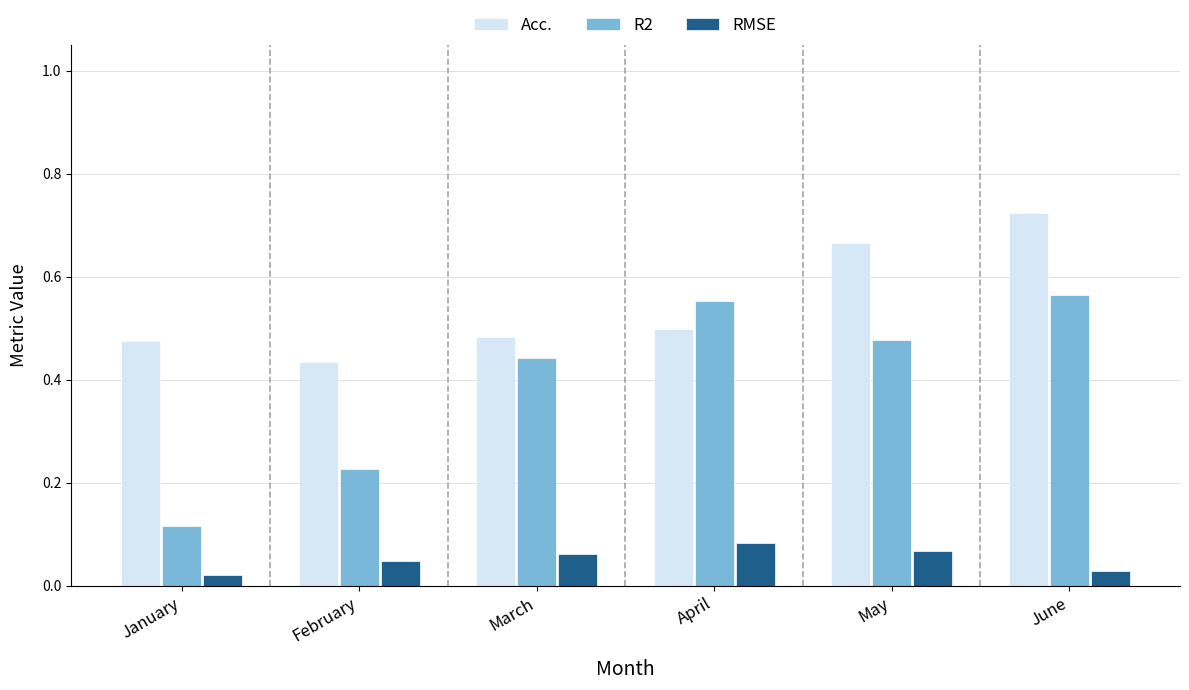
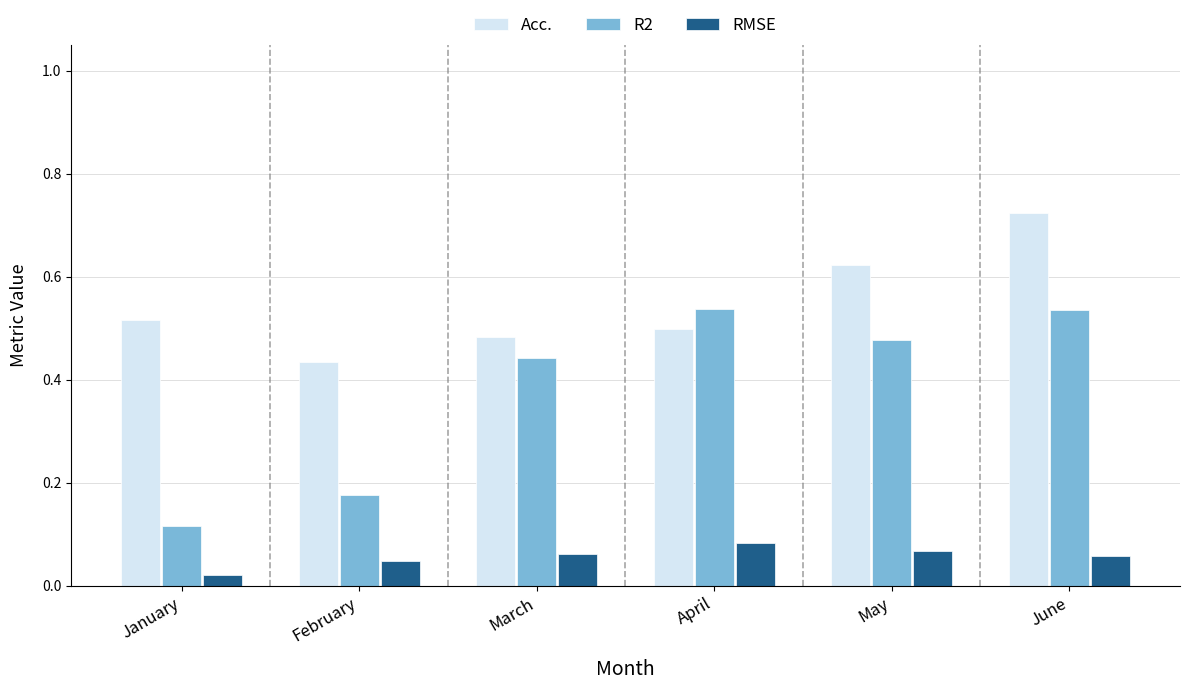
  {
    "Acc.": {
-     "January": 0.47,
+     "January": 0.52,
      "February": 0.44,
      "March": 0.48,
      "April": 0.50,
-     "May": 0.67,
+     "May": 0.62,
      "June": 0.72
    },
    "R2": {
      "January": 0.12,
-     "February": 0.23,
+     "February": 0.18,
      "March": 0.44,
-     "April": 0.55,
+     "April": 0.54,
      "May": 0.48,
-     "June": 0.57
+     "June": 0.54
    },
    "RMSE": {
      "January": 0.02,
      "February": 0.05,
      "March": 0.06,
      "April": 0.08,
      "May": 0.07,
-     "June": 0.03
+     "June": 0.06
    }
  }
